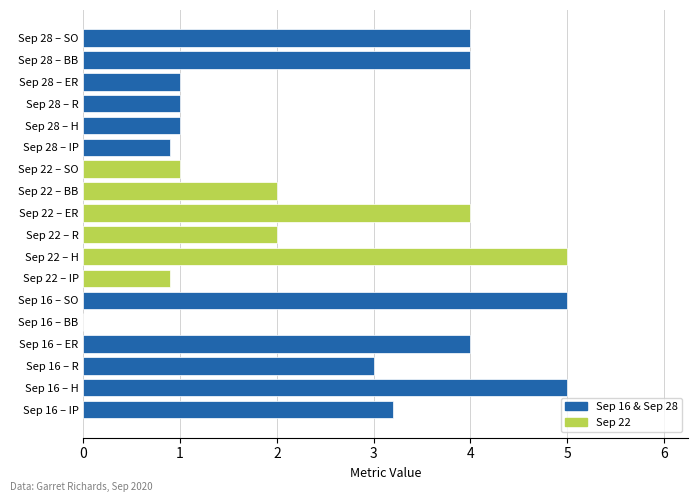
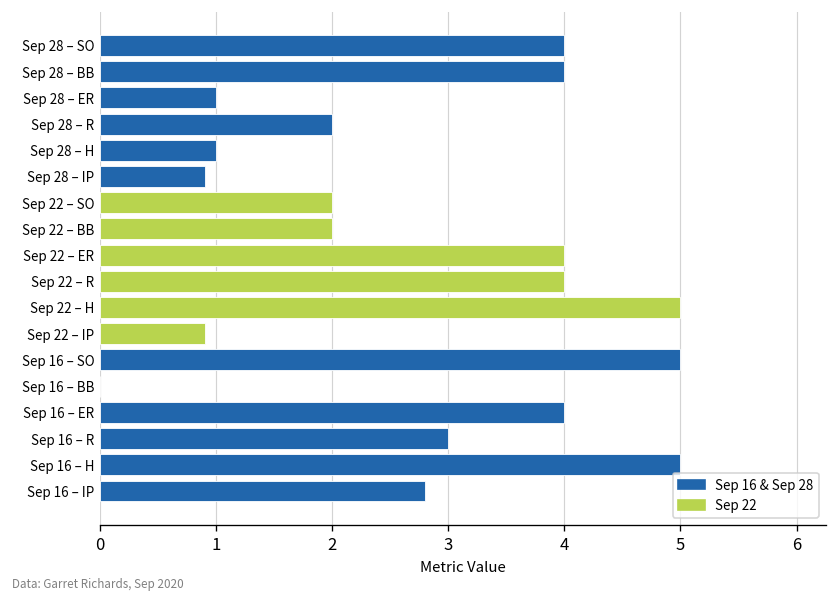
  {
    "Sep 28 – SO": 4.0,
    "Sep 28 – BB": 4.0,
    "Sep 28 – ER": 1.0,
-   "Sep 28 – R": 1,
+   "Sep 28 – R": 2,
    "Sep 28 – H": 1.0,
    "Sep 28 – IP": 0.9,
-   "Sep 22 – SO": 1,
+   "Sep 22 – SO": 2,
    "Sep 22 – BB": 2.0,
    "Sep 22 – ER": 4.0,
-   "Sep 22 – R": 2,
+   "Sep 22 – R": 4,
    "Sep 22 – H": 5.0,
    "Sep 22 – IP": 0.9,
    "Sep 16 – SO": 5.0,
    "Sep 16 – BB": 0.0,
    "Sep 16 – ER": 4.0,
    "Sep 16 – R": 3.0,
    "Sep 16 – H": 5.0,
-   "Sep 16 – IP": 3.2
+   "Sep 16 – IP": 2.8
  }
